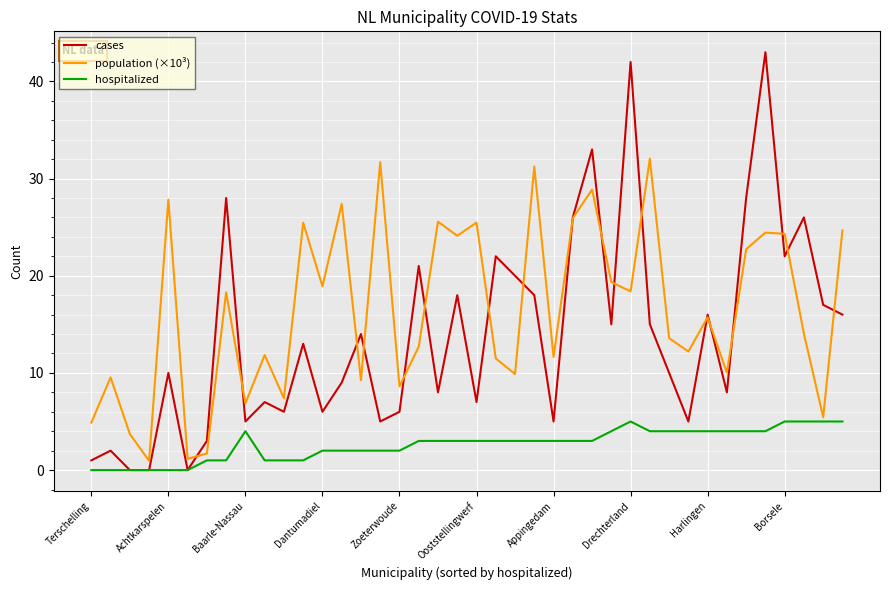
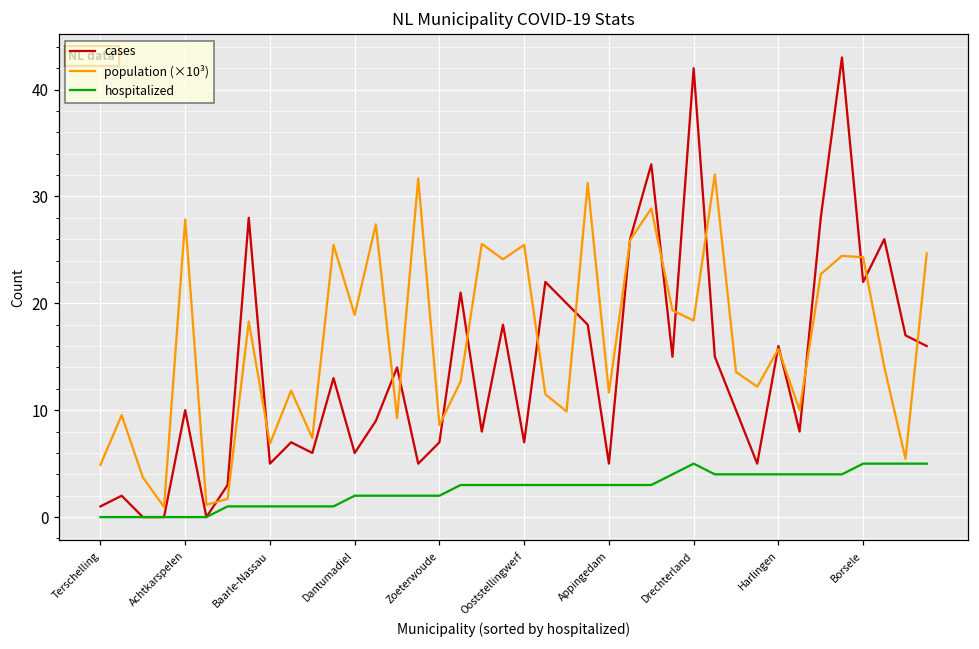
  {
    "cases": {
      "Terschelling": 1,
      "Achtkarspelen": 10,
      "Baarle-Nassau": 5,
      "Dantumadiel": 6,
-     "Zoeterwoude": 6,
+     "Zoeterwoude": 7,
      "Ooststellingwerf": 7,
      "Appingedam": 5,
      "Drechterland": 42,
      "Harlingen": 16,
      "Borsele": 22
    },
    "population (×10³)": {
      "Terschelling": 5,
      "Achtkarspelen": 28,
      "Baarle-Nassau": 7,
      "Dantumadiel": 19,
      "Zoeterwoude": 9,
      "Ooststellingwerf": 25,
      "Appingedam": 12,
      "Drechterland": 18,
      "Harlingen": 16,
      "Borsele": 24
    },
    "hospitalized": {
      "Terschelling": 0,
      "Achtkarspelen": 0,
-     "Baarle-Nassau": 4,
+     "Baarle-Nassau": 1,
      "Dantumadiel": 2,
      "Zoeterwoude": 2,
      "Ooststellingwerf": 3,
      "Appingedam": 3,
      "Drechterland": 5,
      "Harlingen": 4,
      "Borsele": 5
    }
  }
